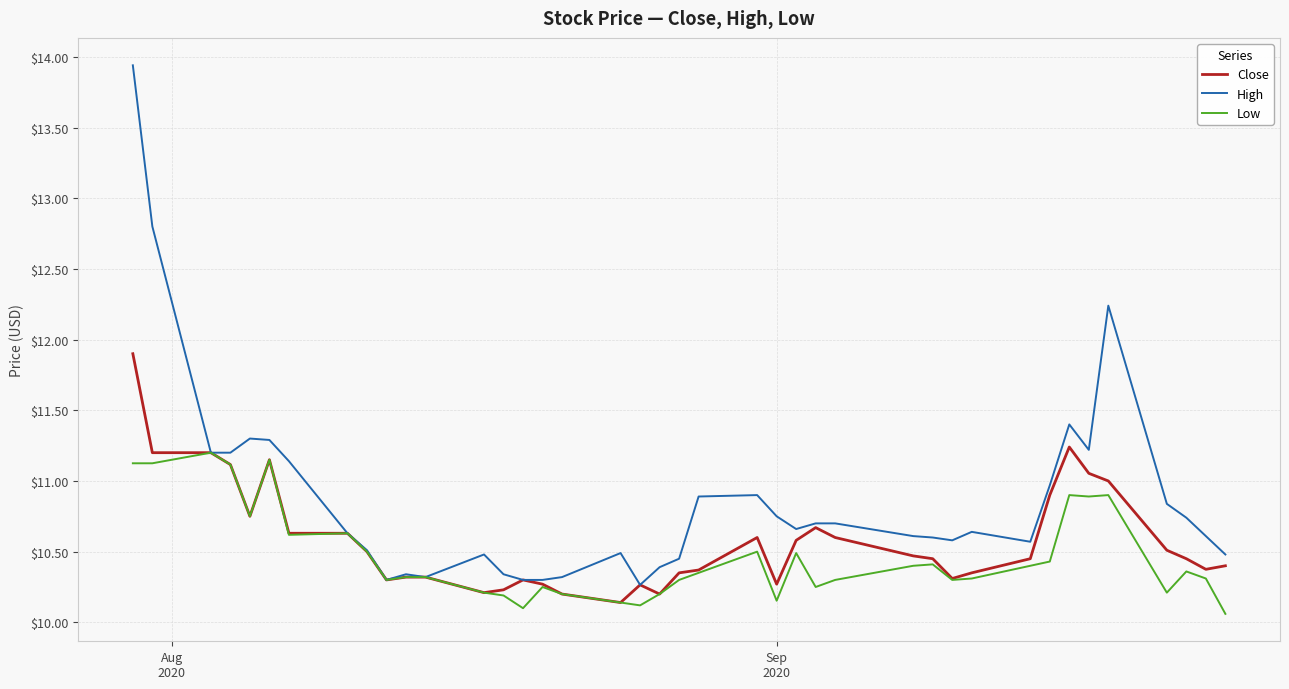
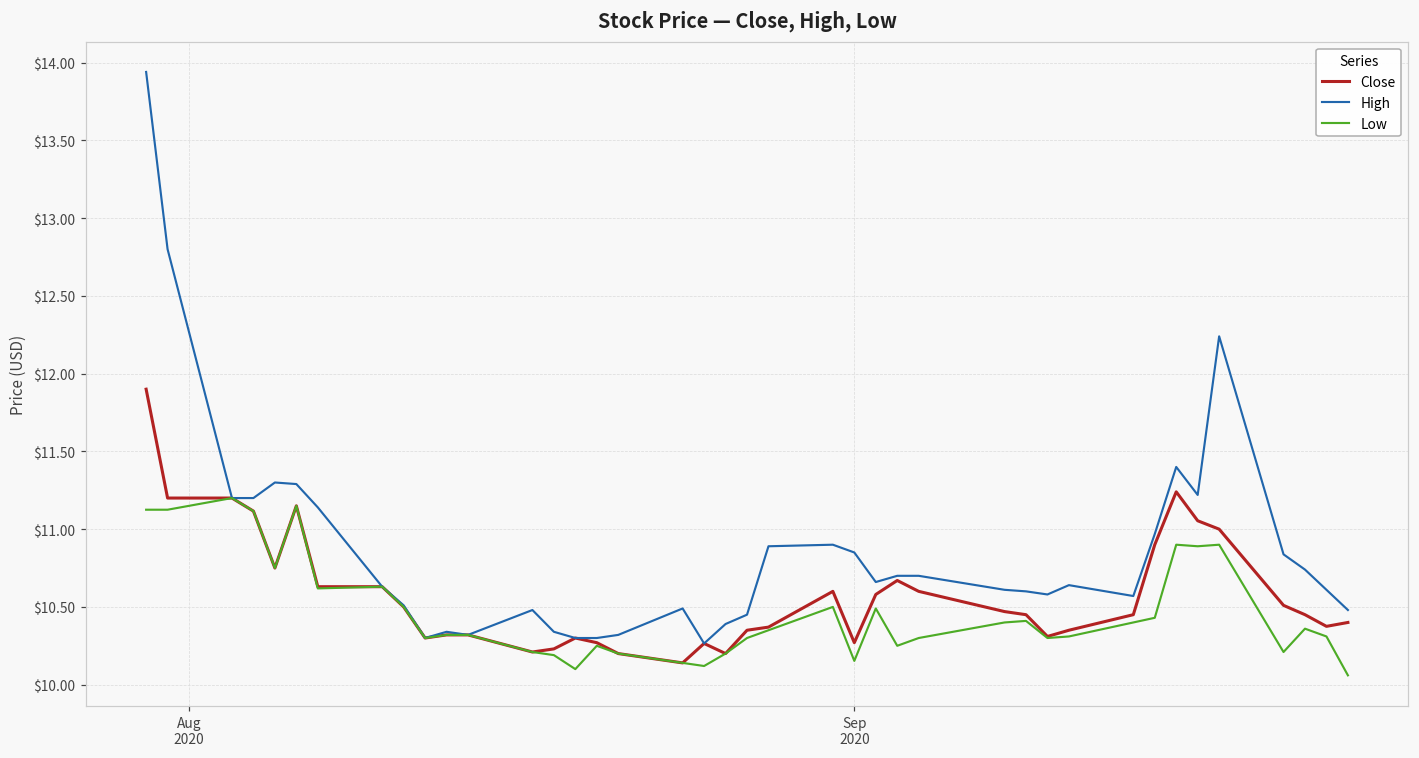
  {
    "Close": {
      "Sep 2020": "$10.27"
    },
    "High": {
-     "Sep 2020": "$10.75"
+     "Sep 2020": "$10.85"
    },
    "Low": {
      "Sep 2020": "$10.15"
    }
  }
